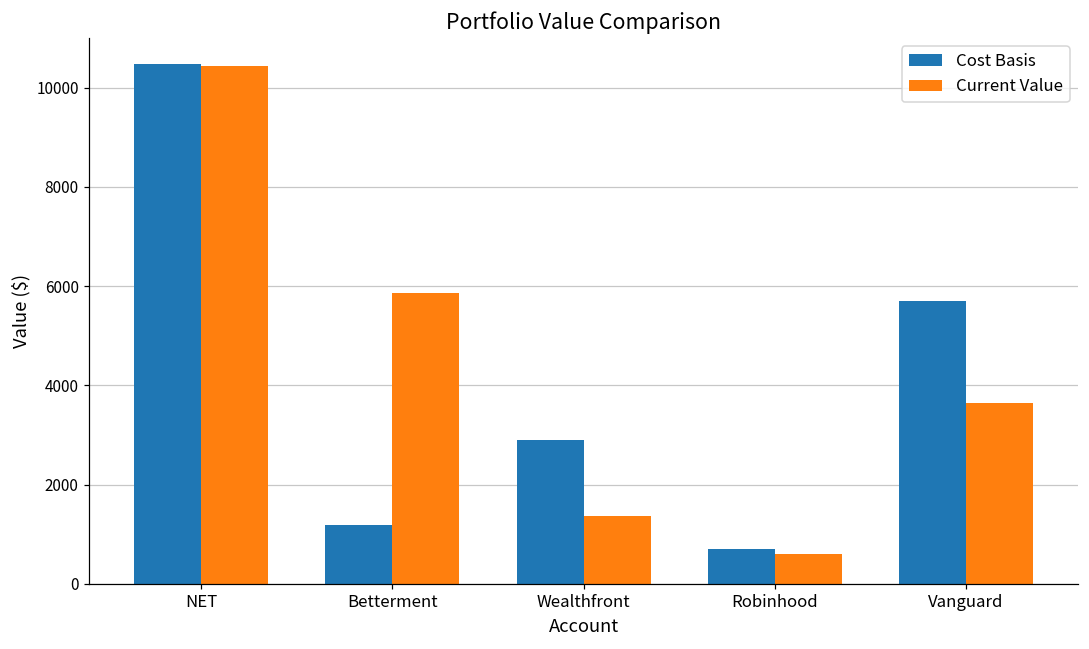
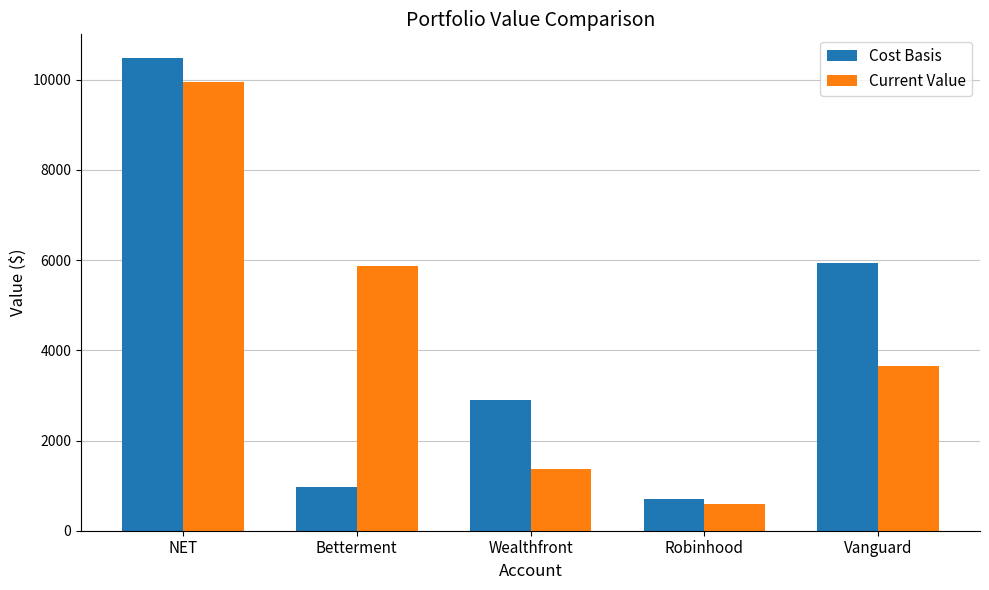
  {
    "Cost Basis": {
      "NET": 10500,
-     "Betterment": 1200,
+     "Betterment": 1000,
      "Wealthfront": 2900,
      "Robinhood": 700,
-     "Vanguard": 5700
+     "Vanguard": 5900
    },
    "Current Value": {
-     "NET": 10400,
+     "NET": 9900,
      "Betterment": 5900,
      "Wealthfront": 1400,
      "Robinhood": 600,
      "Vanguard": 3700
    }
  }
